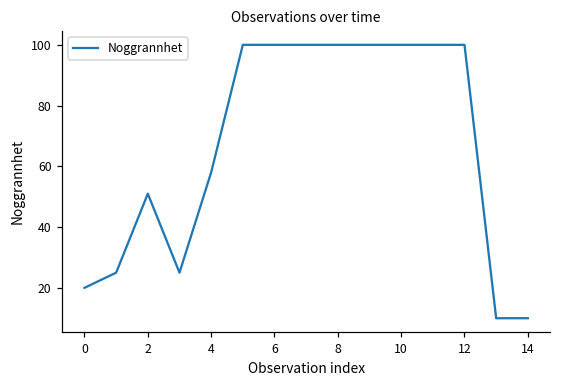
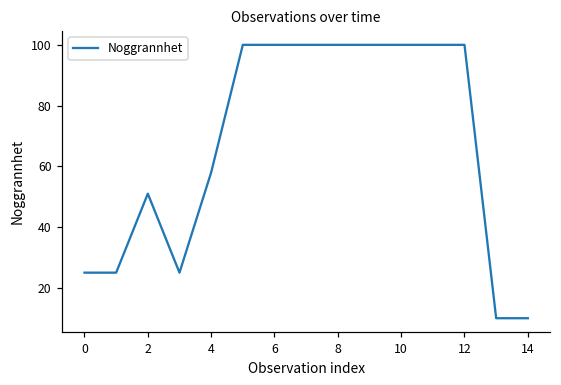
  {
-   "0": 20,
+   "0": 25,
    "2": 51,
    "4": 58,
    "6": 100,
    "8": 100,
    "10": 100,
    "12": 100,
    "14": 10
  }
